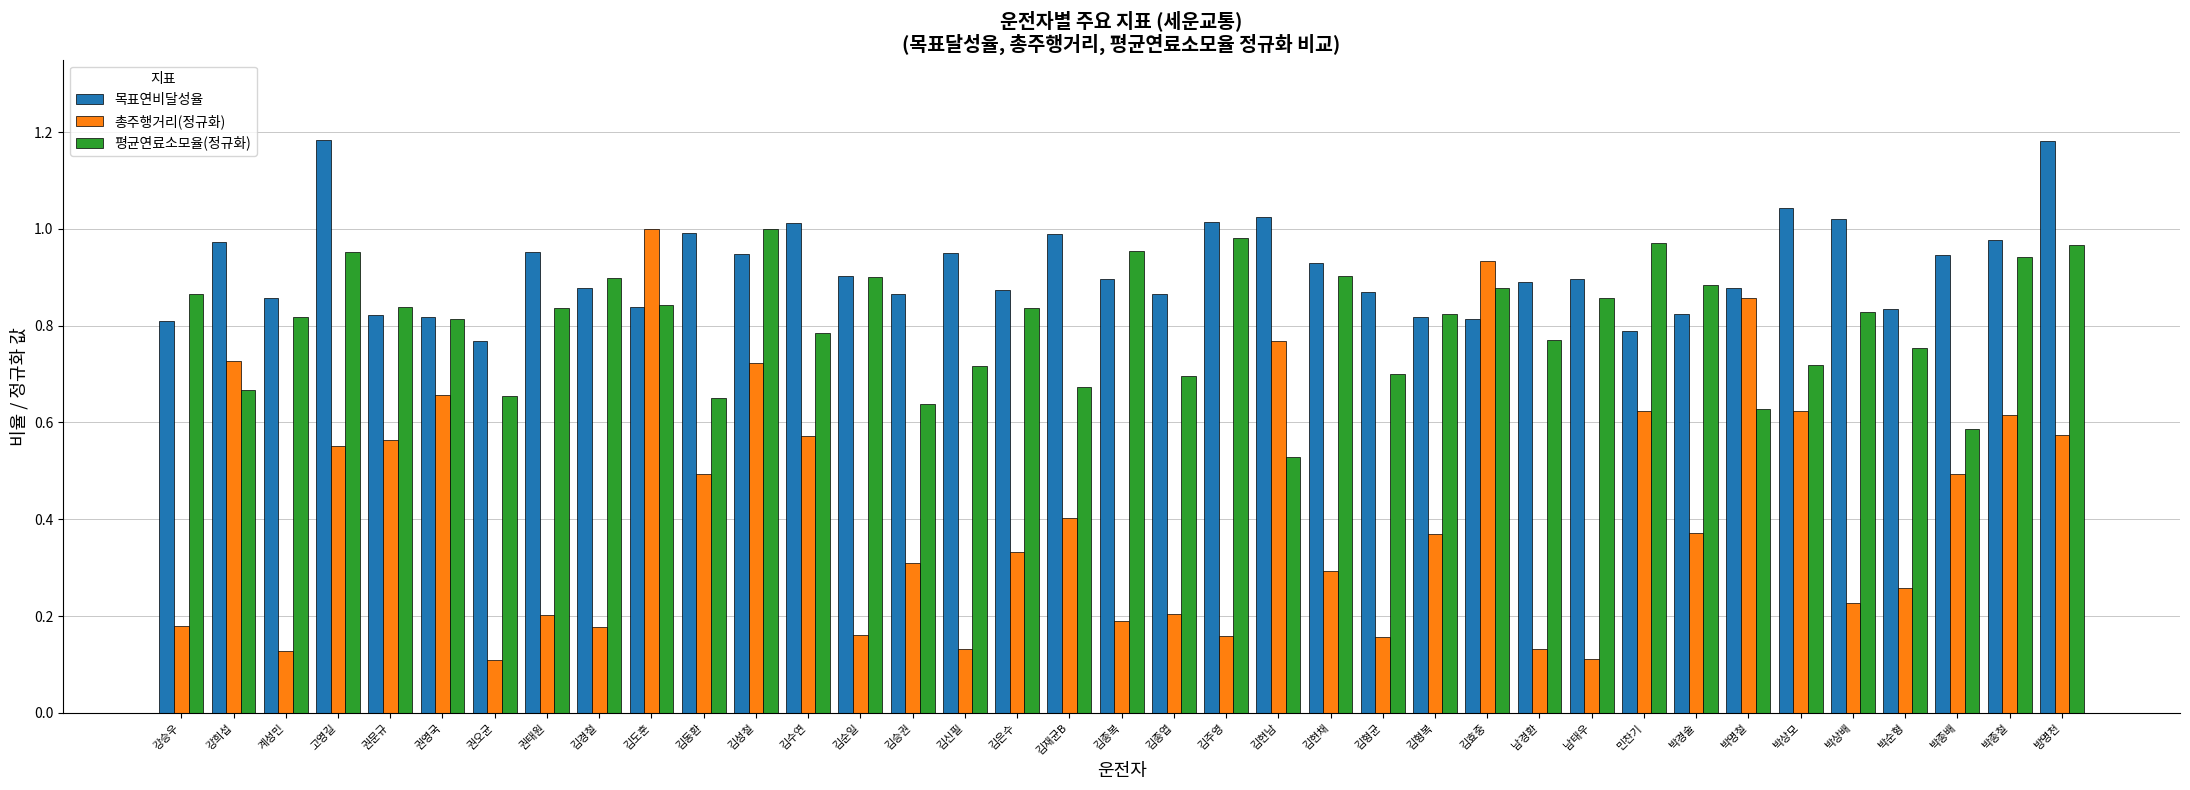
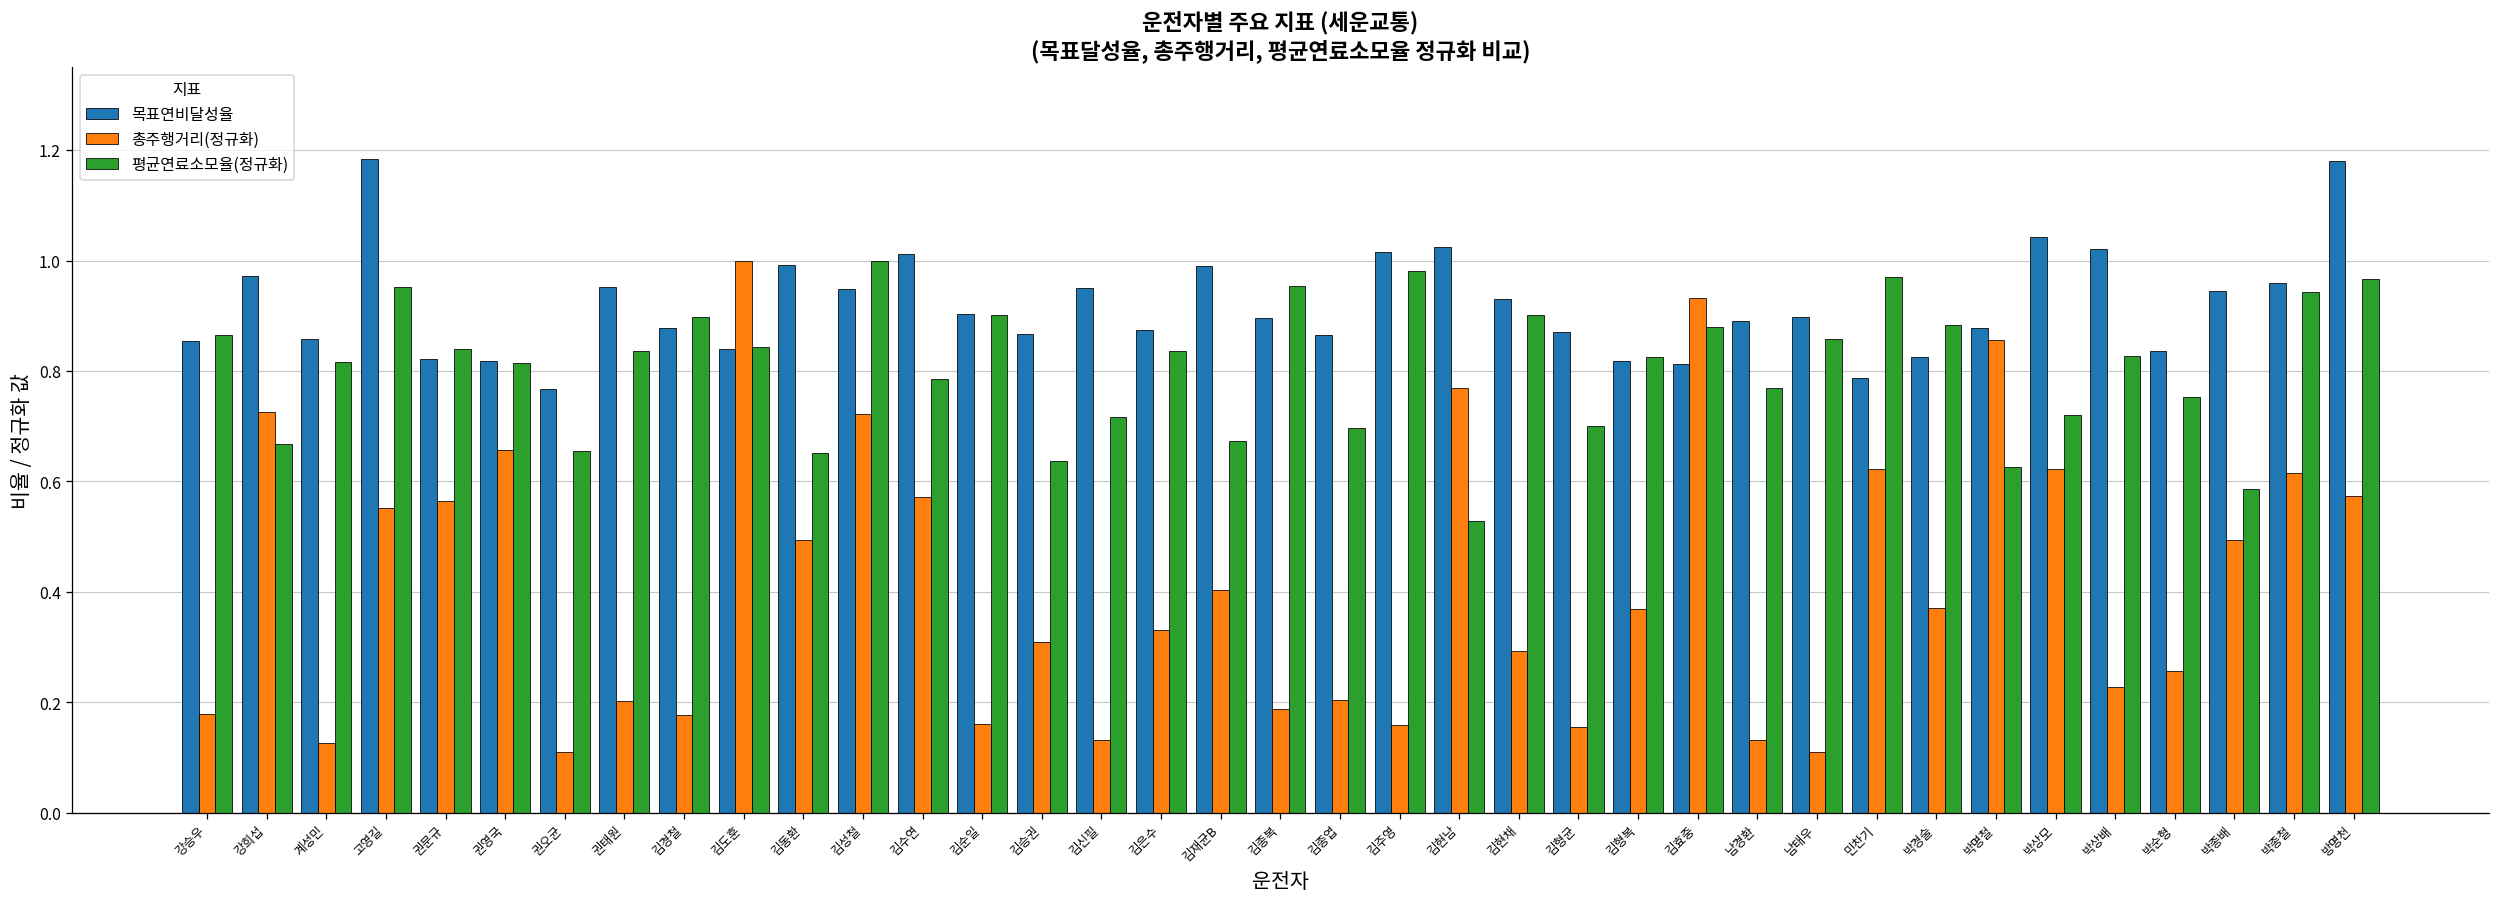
  {
    "목표연비달성율": {
-     "강승우": 0.81,
+     "강승우": 0.85,
      "강희섭": 0.97,
      "계성민": 0.86,
      "고영길": 1.18,
      "권문규": 0.82,
      "권영국": 0.82,
      "권오균": 0.77,
      "권태원": 0.95,
      "김경철": 0.88,
      "김도훈": 0.84,
      "김동환": 0.99,
      "김성철": 0.95,
      "김수연": 1.01,
      "김순일": 0.90,
      "김승권": 0.87,
      "김신필": 0.95,
      "김은수": 0.87,
      "김재균B": 0.99,
      "김종복": 0.90,
      "김종엽": 0.86,
      "김주영": 1.01,
      "김현남": 1.02,
      "김현채": 0.93,
      "김형균": 0.87,
      "김형복": 0.82,
      "김효중": 0.81,
      "남경환": 0.89,
      "남태우": 0.90,
      "민찬기": 0.79,
      "박경술": 0.82,
      "박명철": 0.88,
      "박상모": 1.04,
      "박상배": 1.02,
      "박순형": 0.84,
      "박종배": 0.95,
-     "박종철": 0.98,
+     "박종철": 0.96,
      "방명천": 1.18
    },
    "총주행거리(정규화)": {
      "강승우": 0.18,
      "강희섭": 0.73,
      "계성민": 0.13,
      "고영길": 0.55,
      "권문규": 0.56,
      "권영국": 0.66,
      "권오균": 0.11,
      "권태원": 0.20,
      "김경철": 0.18,
      "김도훈": 1.00,
      "김동환": 0.49,
      "김성철": 0.72,
      "김수연": 0.57,
      "김순일": 0.16,
      "김승권": 0.31,
      "김신필": 0.13,
      "김은수": 0.33,
      "김재균B": 0.40,
      "김종복": 0.19,
      "김종엽": 0.20,
      "김주영": 0.16,
      "김현남": 0.77,
      "김현채": 0.29,
      "김형균": 0.16,
      "김형복": 0.37,
      "김효중": 0.93,
      "남경환": 0.13,
      "남태우": 0.11,
      "민찬기": 0.62,
      "박경술": 0.37,
      "박명철": 0.86,
      "박상모": 0.62,
      "박상배": 0.23,
      "박순형": 0.26,
      "박종배": 0.49,
      "박종철": 0.62,
      "방명천": 0.57
    },
    "평균연료소모율(정규화)": {
      "강승우": 0.87,
      "강희섭": 0.67,
      "계성민": 0.82,
      "고영길": 0.95,
      "권문규": 0.84,
      "권영국": 0.81,
      "권오균": 0.66,
      "권태원": 0.84,
      "김경철": 0.90,
      "김도훈": 0.84,
      "김동환": 0.65,
      "김성철": 1.00,
      "김수연": 0.79,
      "김순일": 0.90,
      "김승권": 0.64,
      "김신필": 0.72,
      "김은수": 0.84,
      "김재균B": 0.67,
      "김종복": 0.95,
      "김종엽": 0.70,
      "김주영": 0.98,
      "김현남": 0.53,
      "김현채": 0.90,
      "김형균": 0.70,
      "김형복": 0.83,
      "김효중": 0.88,
      "남경환": 0.77,
      "남태우": 0.86,
      "민찬기": 0.97,
      "박경술": 0.88,
      "박명철": 0.63,
      "박상모": 0.72,
      "박상배": 0.83,
      "박순형": 0.75,
      "박종배": 0.59,
      "박종철": 0.94,
      "방명천": 0.97
    }
  }
